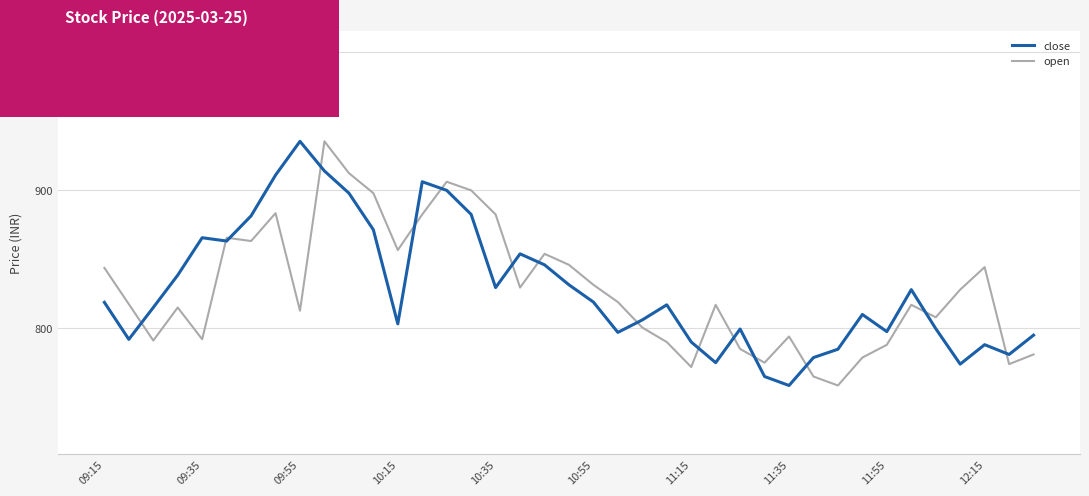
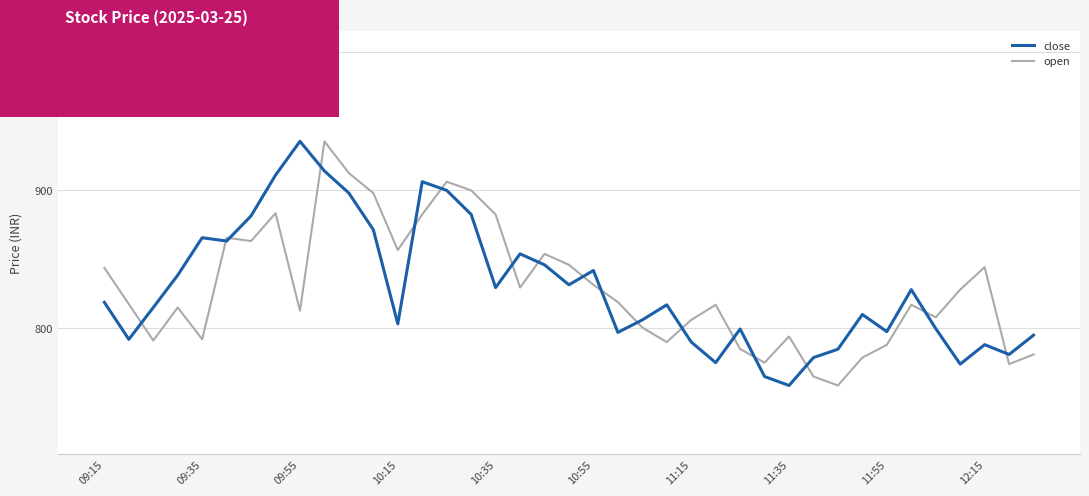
  {
    "close": {
      "09:15": 819,
      "09:35": 866,
      "09:55": 936,
      "10:15": 803,
      "10:35": 830,
-     "10:55": 819,
+     "10:55": 842,
      "11:15": 790,
      "11:35": 759,
      "11:55": 798,
      "12:15": 788
    },
    "open": {
      "09:15": 844,
      "09:35": 792,
      "09:55": 813,
      "10:15": 857,
      "10:35": 883,
      "10:55": 832,
-     "11:15": 772,
+     "11:15": 806,
      "11:35": 794,
      "11:55": 788,
      "12:15": 844
    }
  }
